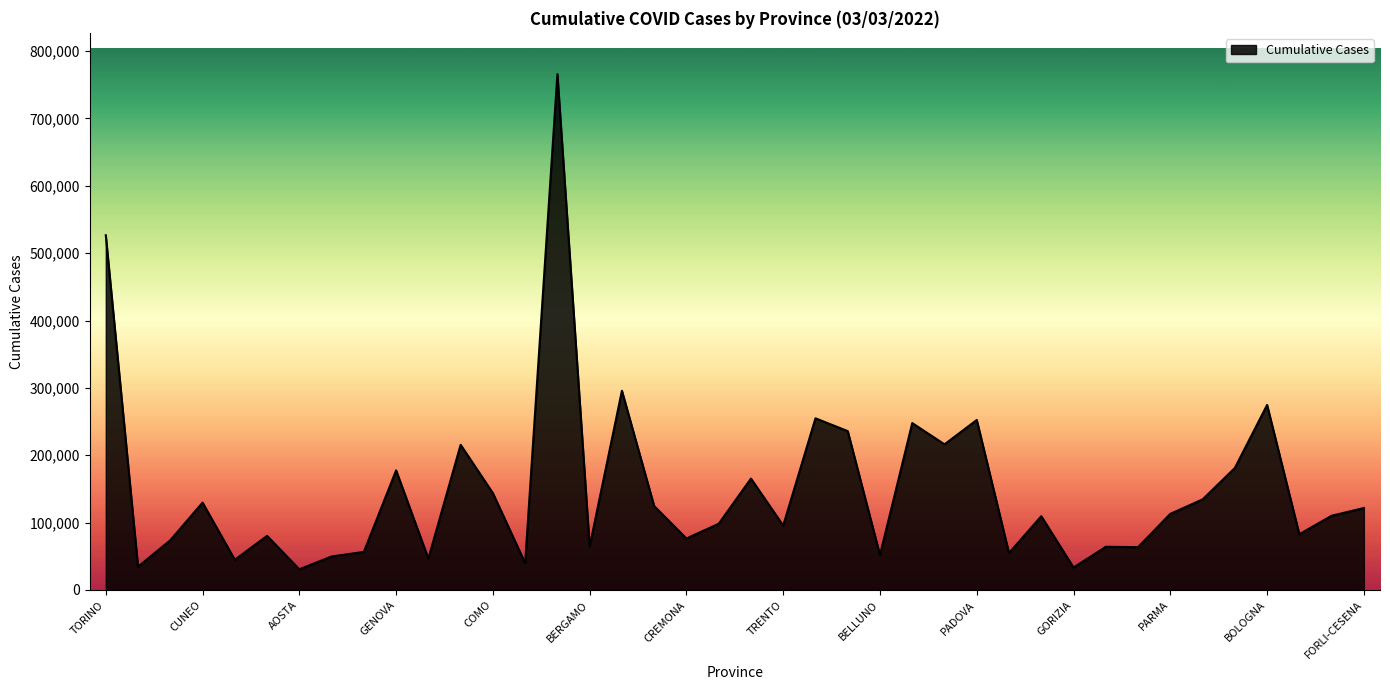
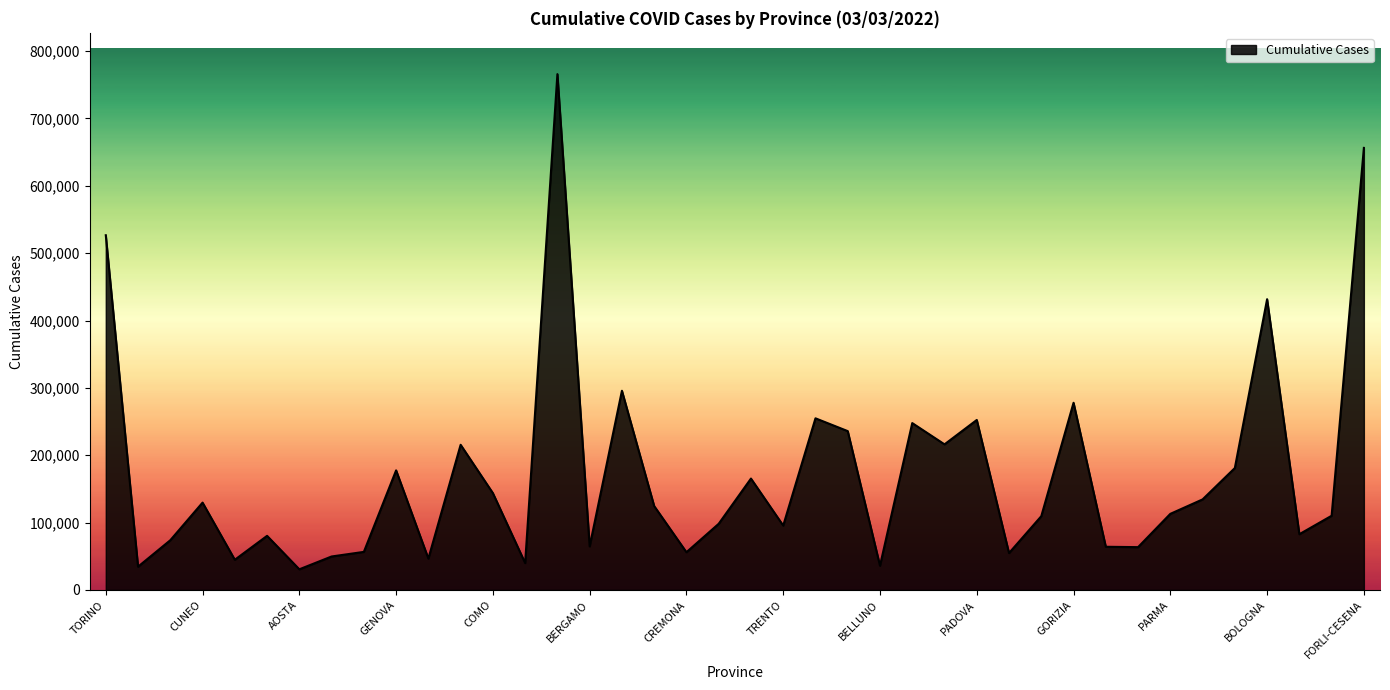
  {
    "TORINO": "530,000",
    "CUNEO": "130,000",
    "AOSTA": "30,000",
    "GENOVA": "180,000",
    "COMO": "140,000",
    "BERGAMO": "60,000",
-   "CREMONA": "80,000",
+   "CREMONA": "60,000",
    "TRENTO": "100,000",
-   "BELLUNO": "50,000",
+   "BELLUNO": "40,000",
    "PADOVA": "250,000",
-   "GORIZIA": "30,000",
+   "GORIZIA": "280,000",
    "PARMA": "110,000",
-   "BOLOGNA": "270,000",
-   "FORLI-CESENA": "120,000"
+   "BOLOGNA": "430,000",
+   "FORLI-CESENA": "660,000"
  }
